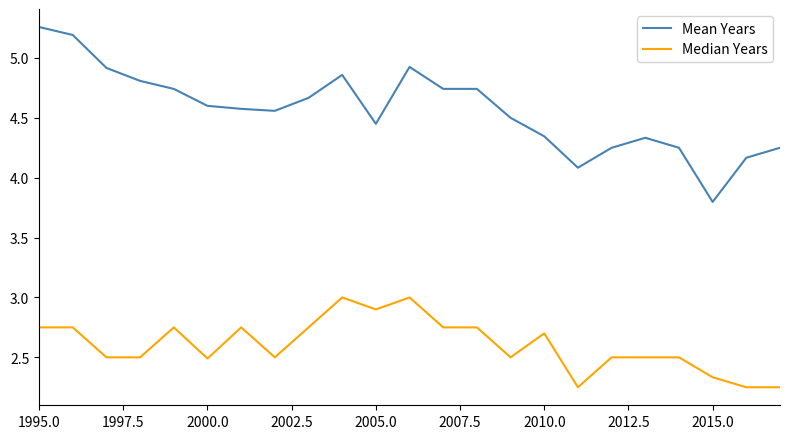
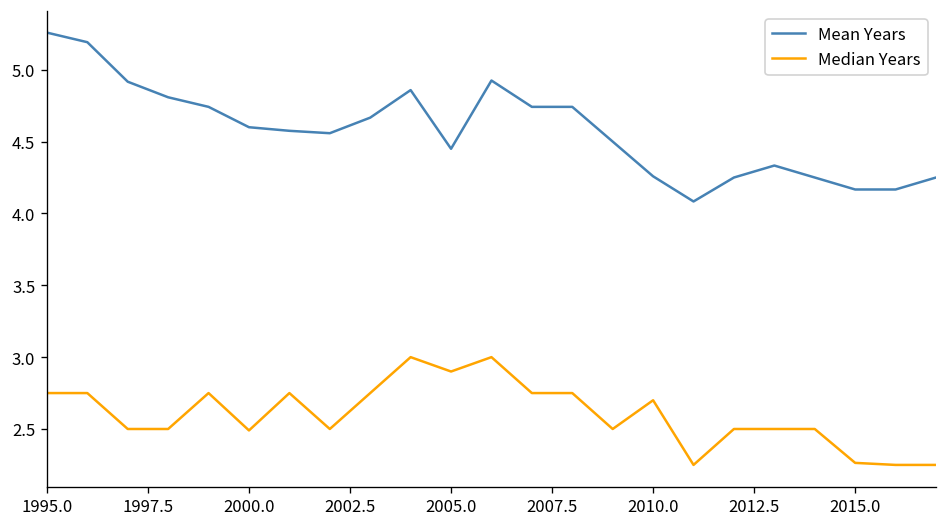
  {
    "Mean Years": {
      "1995.0": 5.26,
      "2000.0": 4.60,
      "2005.0": 4.45,
-     "2010.0": 4.35,
-     "2015.0": 3.80
+     "2010.0": 4.26,
+     "2015.0": 4.17
    },
    "Median Years": {
      "1995.0": 2.75,
      "2000.0": 2.49,
      "2005.0": 2.90,
      "2010.0": 2.70,
-     "2015.0": 2.33
+     "2015.0": 2.26
    }
  }
